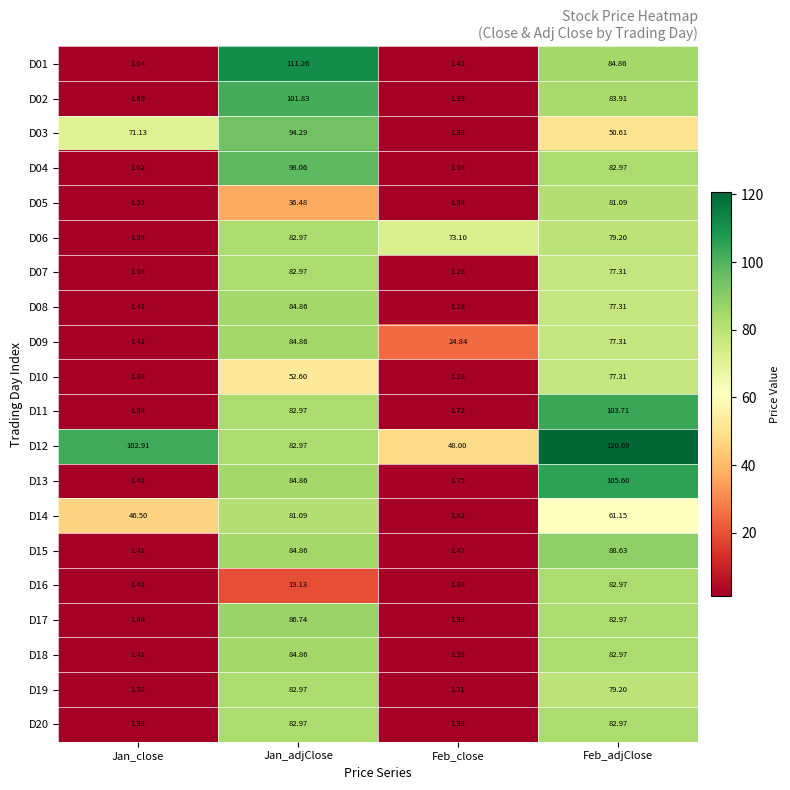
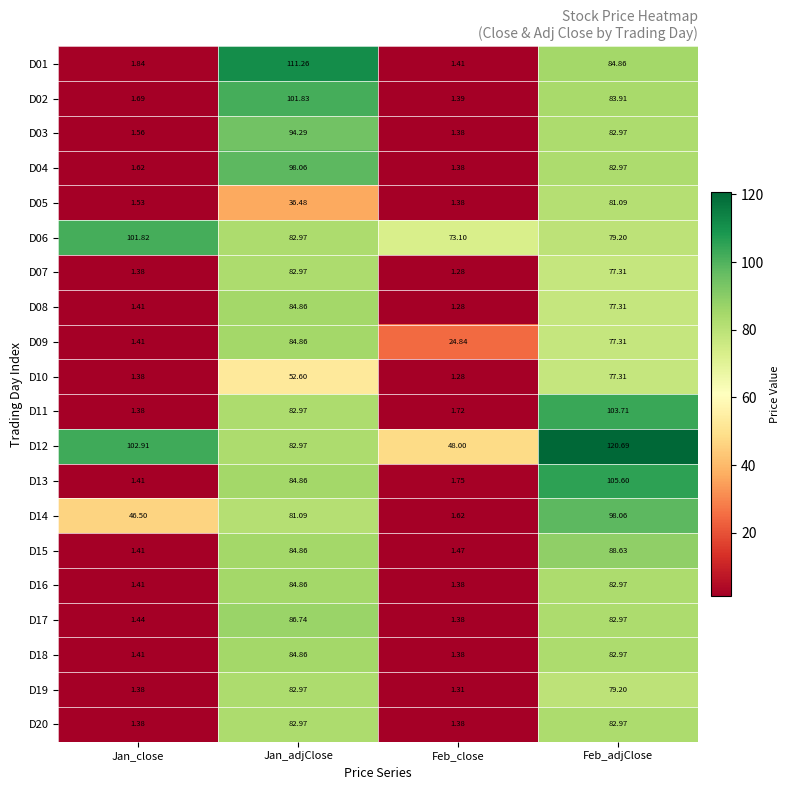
  {
    "D01": {
      "Jan_close": 1.84,
      "Jan_adjClose": 111.26,
      "Feb_close": 1.41,
      "Feb_adjClose": 84.86
    },
    "D02": {
      "Jan_close": 1.69,
      "Jan_adjClose": 101.83,
      "Feb_close": 1.39,
      "Feb_adjClose": 83.91
    },
    "D03": {
-     "Jan_close": 71.13,
+     "Jan_close": 1.56,
      "Jan_adjClose": 94.29,
      "Feb_close": 1.38,
-     "Feb_adjClose": 50.61
+     "Feb_adjClose": 82.97
    },
    "D04": {
      "Jan_close": 1.62,
      "Jan_adjClose": 98.06,
      "Feb_close": 1.38,
      "Feb_adjClose": 82.97
    },
    "D05": {
      "Jan_close": 1.53,
      "Jan_adjClose": 36.48,
      "Feb_close": 1.38,
      "Feb_adjClose": 81.09
    },
    "D06": {
-     "Jan_close": 1.38,
+     "Jan_close": 101.82,
      "Jan_adjClose": 82.97,
      "Feb_close": 73.10,
      "Feb_adjClose": 79.20
    },
    "D07": {
      "Jan_close": 1.38,
      "Jan_adjClose": 82.97,
      "Feb_close": 1.28,
      "Feb_adjClose": 77.31
    },
    "D08": {
      "Jan_close": 1.41,
      "Jan_adjClose": 84.86,
      "Feb_close": 1.28,
      "Feb_adjClose": 77.31
    },
    "D09": {
      "Jan_close": 1.41,
      "Jan_adjClose": 84.86,
      "Feb_close": 24.84,
      "Feb_adjClose": 77.31
    },
    "D10": {
      "Jan_close": 1.38,
      "Jan_adjClose": 52.60,
      "Feb_close": 1.28,
      "Feb_adjClose": 77.31
    },
    "D11": {
      "Jan_close": 1.38,
      "Jan_adjClose": 82.97,
      "Feb_close": 1.72,
      "Feb_adjClose": 103.71
    },
    "D12": {
      "Jan_close": 102.91,
      "Jan_adjClose": 82.97,
      "Feb_close": 48.00,
      "Feb_adjClose": 120.69
    },
    "D13": {
      "Jan_close": 1.41,
      "Jan_adjClose": 84.86,
      "Feb_close": 1.75,
      "Feb_adjClose": 105.60
    },
    "D14": {
      "Jan_close": 46.50,
      "Jan_adjClose": 81.09,
      "Feb_close": 1.62,
-     "Feb_adjClose": 61.15
+     "Feb_adjClose": 98.06
    },
    "D15": {
      "Jan_close": 1.41,
      "Jan_adjClose": 84.86,
      "Feb_close": 1.47,
      "Feb_adjClose": 88.63
    },
    "D16": {
      "Jan_close": 1.41,
-     "Jan_adjClose": 19.13,
+     "Jan_adjClose": 84.86,
      "Feb_close": 1.38,
      "Feb_adjClose": 82.97
    },
    "D17": {
      "Jan_close": 1.44,
      "Jan_adjClose": 86.74,
      "Feb_close": 1.38,
      "Feb_adjClose": 82.97
    },
    "D18": {
      "Jan_close": 1.41,
      "Jan_adjClose": 84.86,
      "Feb_close": 1.38,
      "Feb_adjClose": 82.97
    },
    "D19": {
      "Jan_close": 1.38,
      "Jan_adjClose": 82.97,
      "Feb_close": 1.31,
      "Feb_adjClose": 79.20
    },
    "D20": {
      "Jan_close": 1.38,
      "Jan_adjClose": 82.97,
      "Feb_close": 1.38,
      "Feb_adjClose": 82.97
    }
  }
